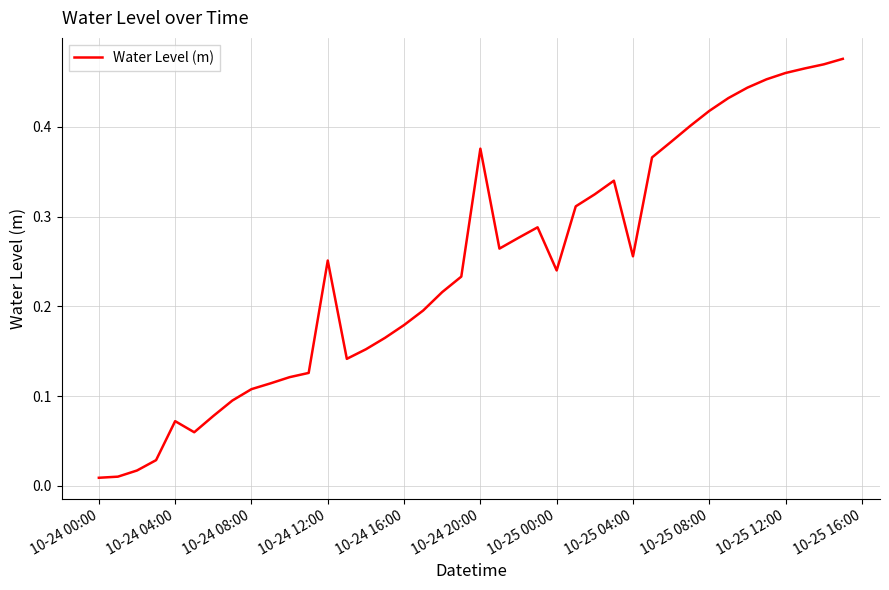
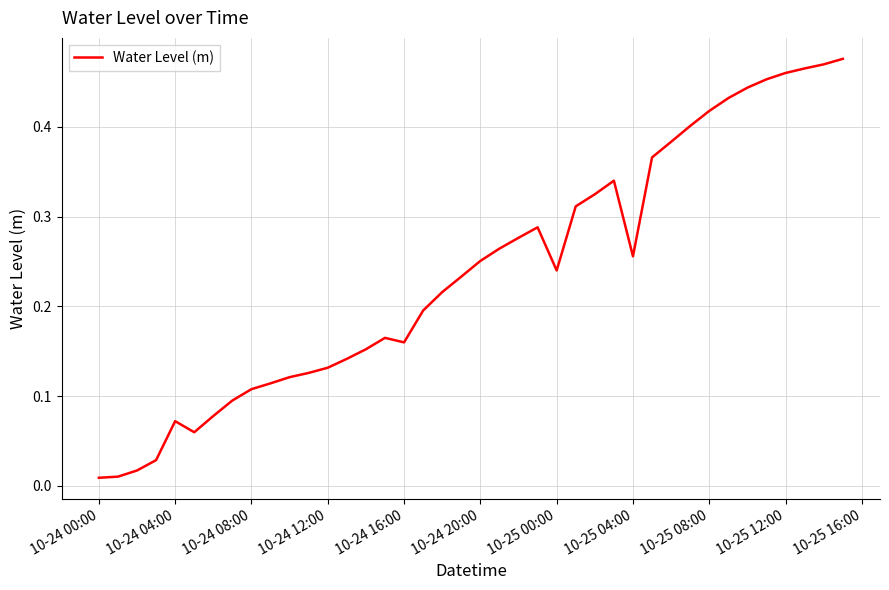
  {
    "10-24 00:00": 0.01,
    "10-24 04:00": 0.07,
    "10-24 08:00": 0.11,
-   "10-24 12:00": 0.25,
-   "10-24 16:00": 0.18,
-   "10-24 20:00": 0.38,
+   "10-24 12:00": 0.13,
+   "10-24 16:00": 0.16,
+   "10-24 20:00": 0.25,
    "10-25 00:00": 0.24,
    "10-25 04:00": 0.26,
    "10-25 08:00": 0.42,
    "10-25 12:00": 0.46
  }
